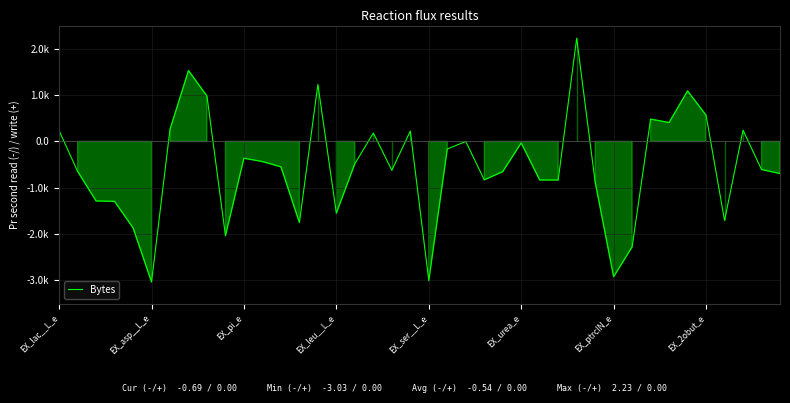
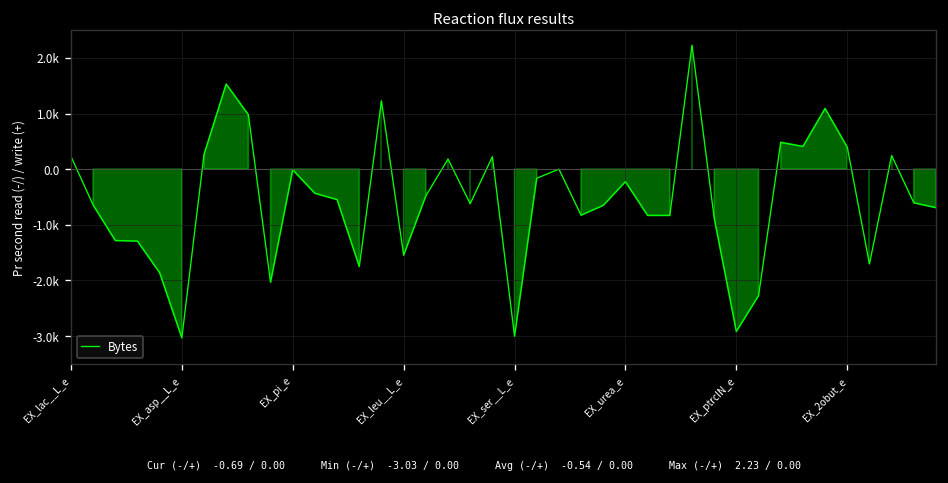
  {
    "EX_lac__L_e": 200,
    "EX_asp__L_e": -3000,
-   "EX_pi_e": -400,
+   "EX_pi_e": 0,
    "EX_leu__L_e": -1500,
    "EX_ser__L_e": -3000,
-   "EX_urea_e": 0,
+   "EX_urea_e": -200,
    "EX_ptrcIN_e": -2900,
-   "EX_2obut_e": 600
+   "EX_2obut_e": 400
  }
